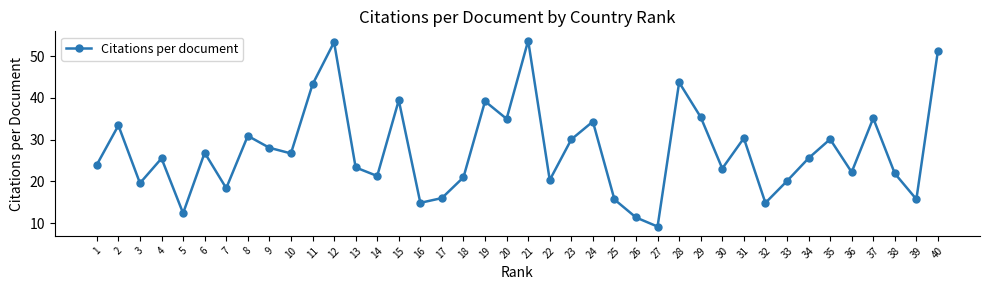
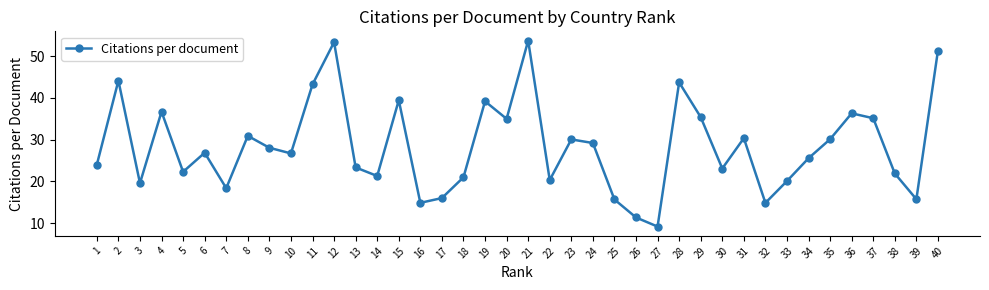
  {
    "1": 24,
-   "2": 33,
+   "2": 44,
    "3": 20,
-   "4": 26,
-   "5": 12,
+   "4": 37,
+   "5": 22,
    "6": 27,
    "7": 18,
    "8": 31,
    "9": 28,
    "10": 27,
    "11": 43,
    "12": 53,
    "13": 23,
    "14": 21,
    "15": 39,
    "16": 15,
    "17": 16,
    "18": 21,
    "19": 39,
    "20": 35,
    "21": 54,
    "22": 20,
    "23": 30,
-   "24": 34,
+   "24": 29,
    "25": 16,
    "26": 11,
    "27": 9,
    "28": 44,
    "29": 35,
    "30": 23,
    "31": 30,
    "32": 15,
    "33": 20,
    "34": 26,
    "35": 30,
-   "36": 22,
+   "36": 36,
    "37": 35,
    "38": 22,
    "39": 16,
    "40": 51
  }
